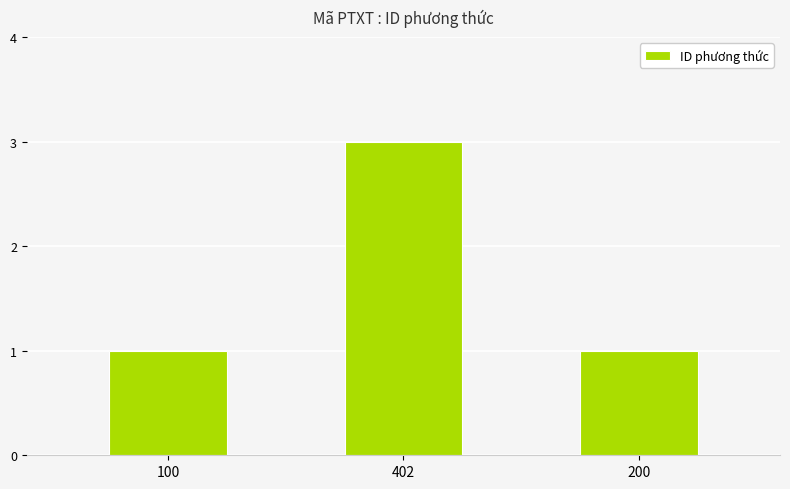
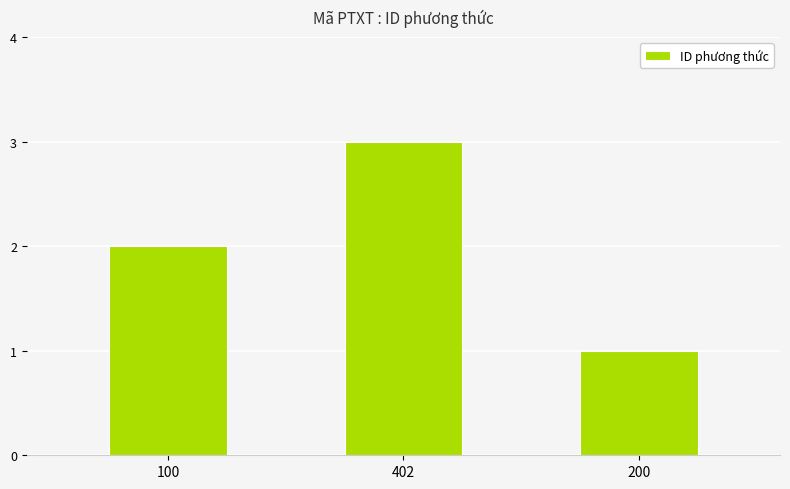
  {
-   "100": 1,
+   "100": 2,
    "402": 3,
    "200": 1
  }
